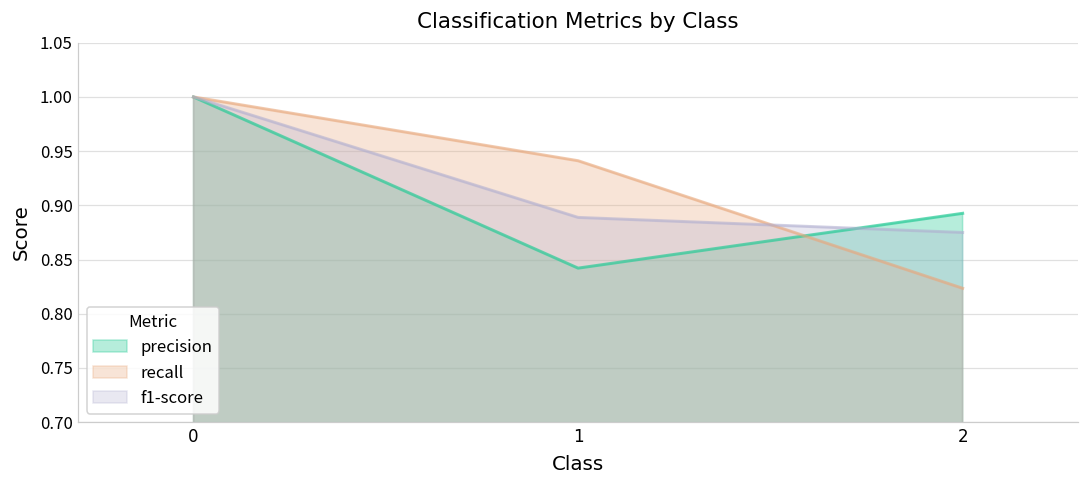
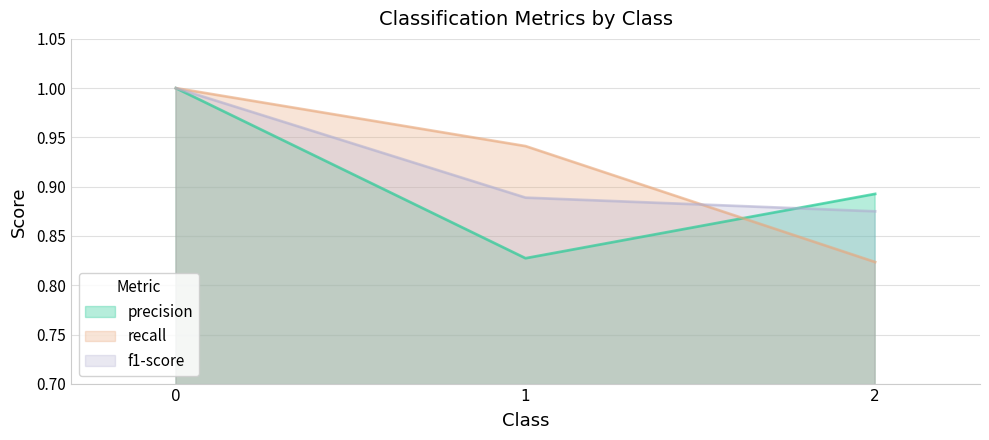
  {
    "precision": {
-     "1": 0.84,
+     "1": 0.83,
      "2": 0.89
    }
  }
